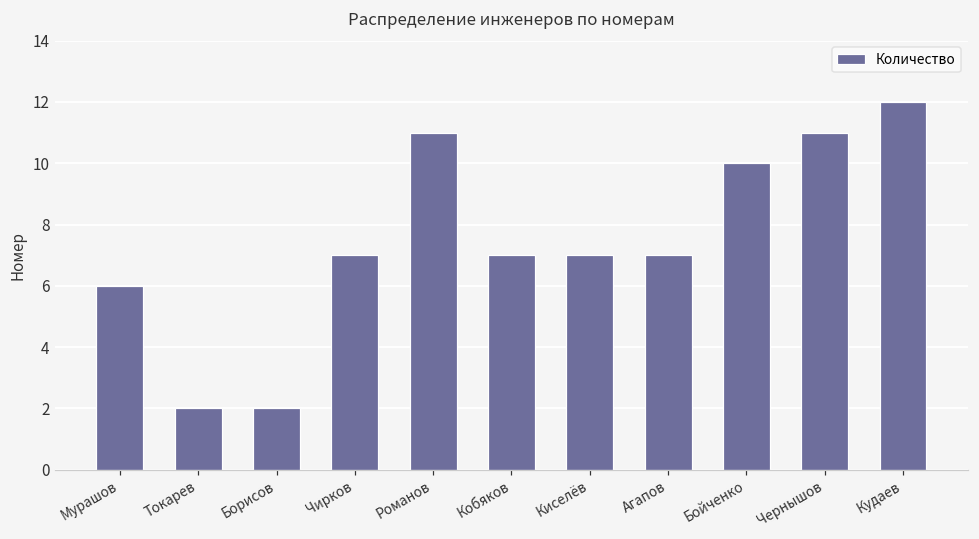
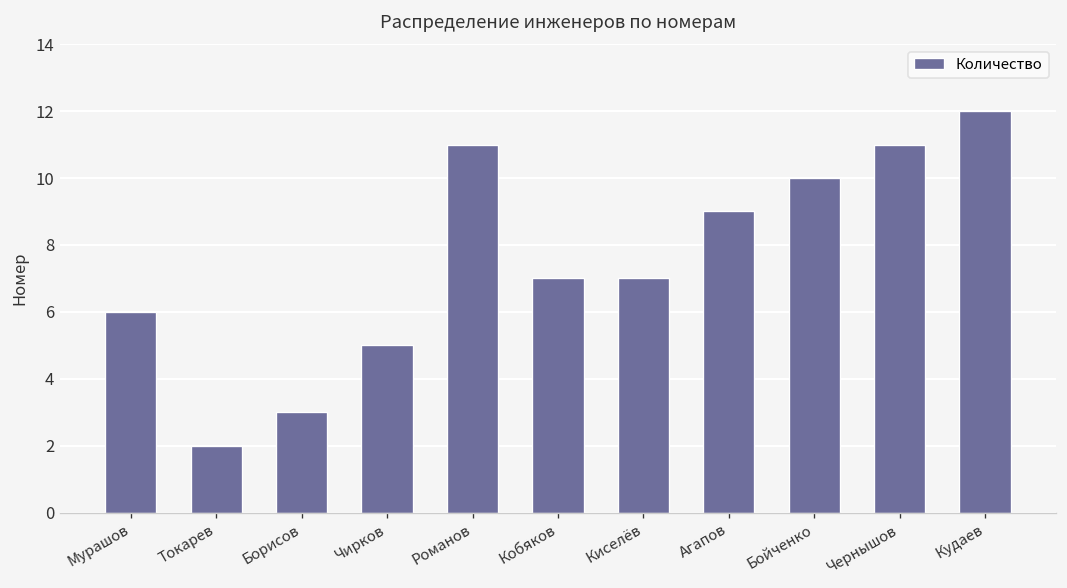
  {
    "Мурашов": 6,
    "Токарев": 2,
-   "Борисов": 2,
-   "Чирков": 7,
+   "Борисов": 3,
+   "Чирков": 5,
    "Романов": 11,
    "Кобяков": 7,
    "Киселёв": 7,
-   "Агапов": 7,
+   "Агапов": 9,
    "Бойченко": 10,
    "Чернышов": 11,
    "Кудаев": 12
  }
